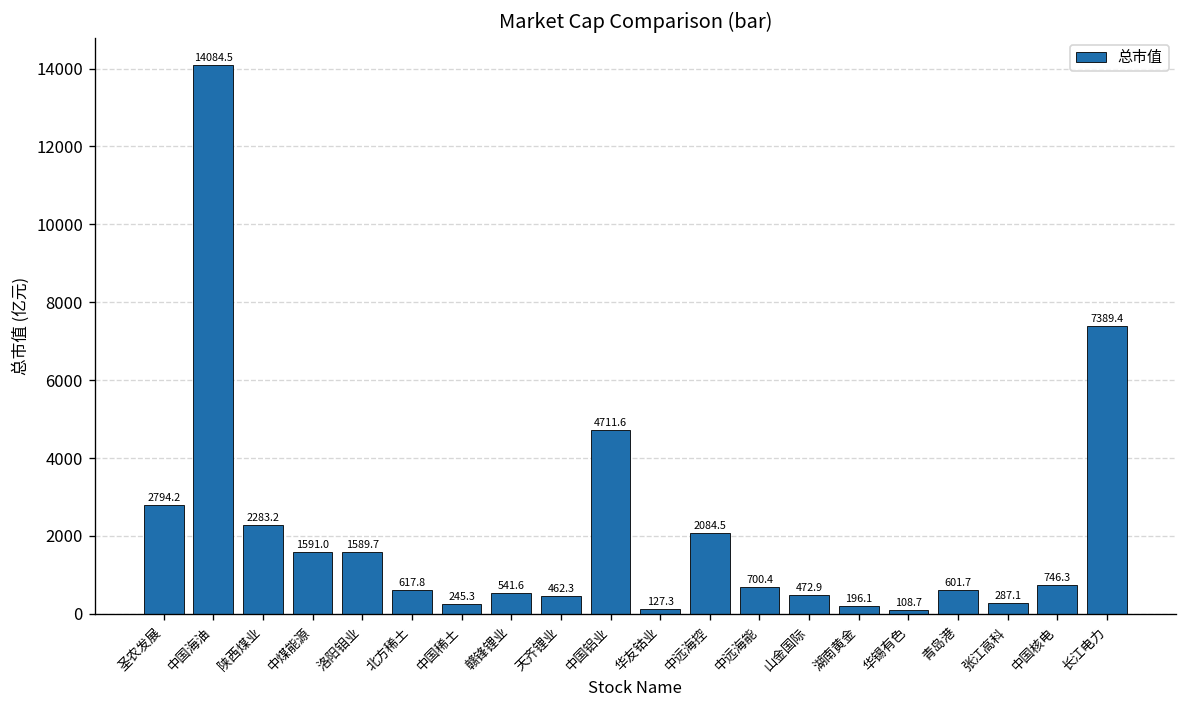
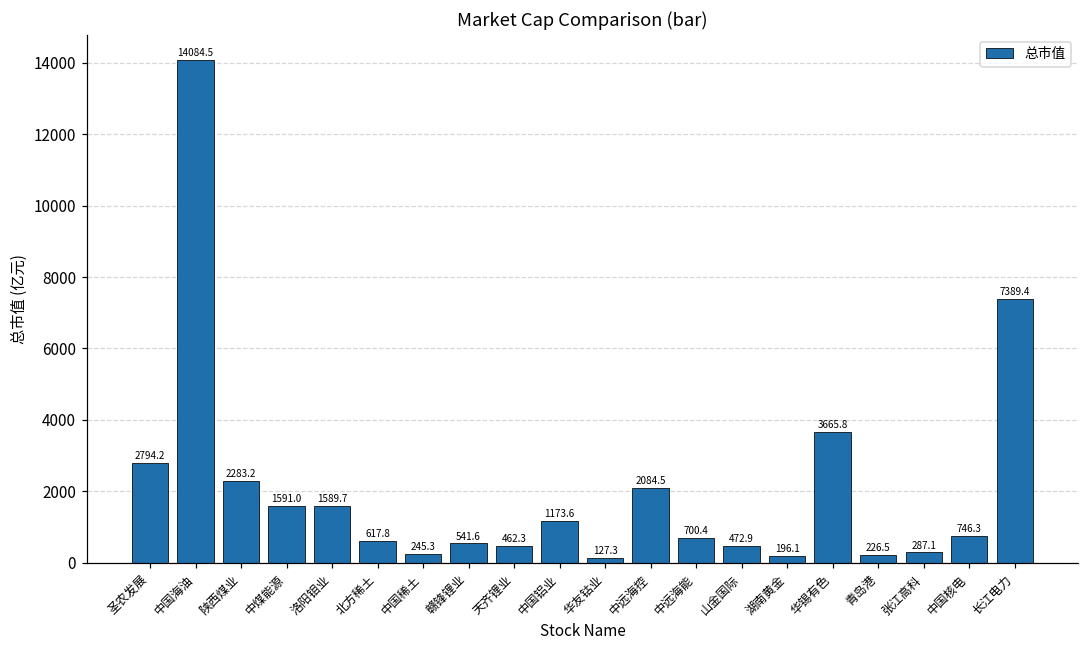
  {
    "圣农发展": 2794.2,
    "中国海油": 14084.5,
    "陕西煤业": 2283.2,
    "中煤能源": 1591.0,
    "洛阳钼业": 1589.7,
    "北方稀土": 617.8,
    "中国稀土": 245.3,
    "赣锋锂业": 541.6,
    "天齐锂业": 462.3,
-   "中国铝业": 4711.6,
+   "中国铝业": 1173.6,
    "华友钴业": 127.3,
    "中远海控": 2084.5,
    "中远海能": 700.4,
    "山金国际": 472.9,
    "湖南黄金": 196.1,
-   "华锡有色": 108.7,
-   "青岛港": 601.7,
+   "华锡有色": 3665.8,
+   "青岛港": 226.5,
    "张江高科": 287.1,
    "中国核电": 746.3,
    "长江电力": 7389.4
  }
